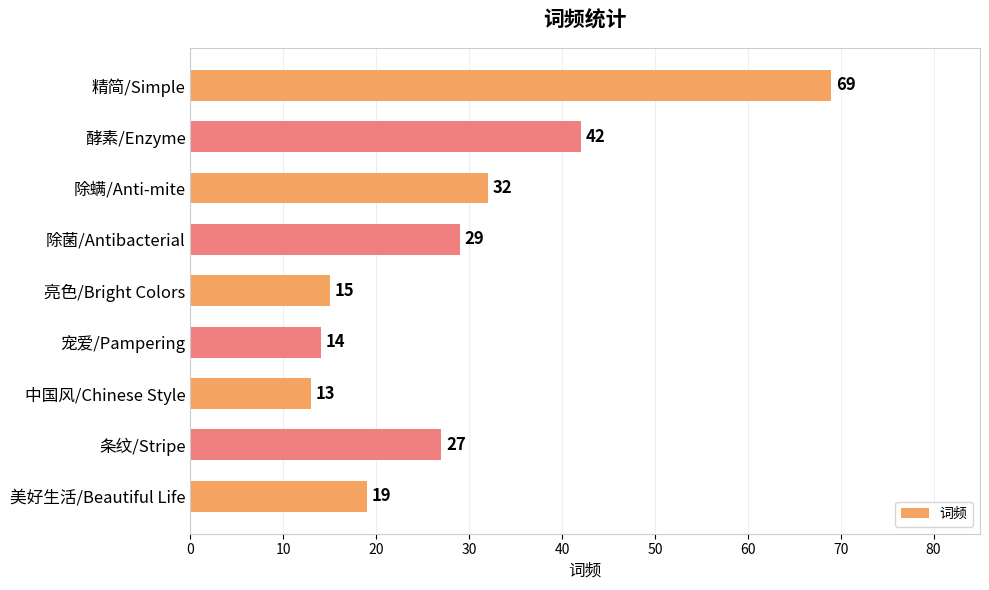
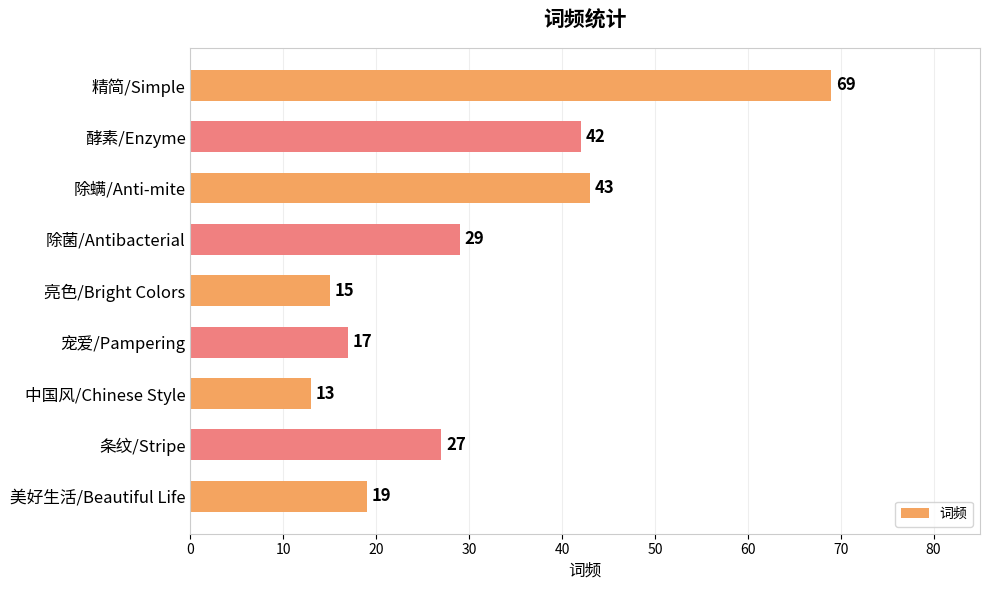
  {
    "精简/Simple": 69,
    "酵素/Enzyme": 42,
-   "除螨/Anti-mite": 32,
+   "除螨/Anti-mite": 43,
    "除菌/Antibacterial": 29,
    "亮色/Bright Colors": 15,
-   "宠爱/Pampering": 14,
+   "宠爱/Pampering": 17,
    "中国风/Chinese Style": 13,
    "条纹/Stripe": 27,
    "美好生活/Beautiful Life": 19
  }
